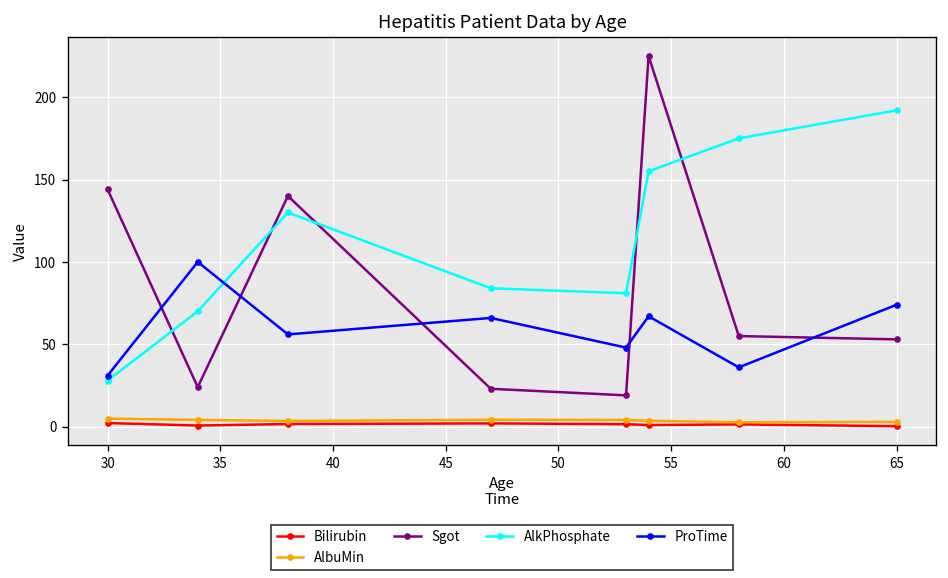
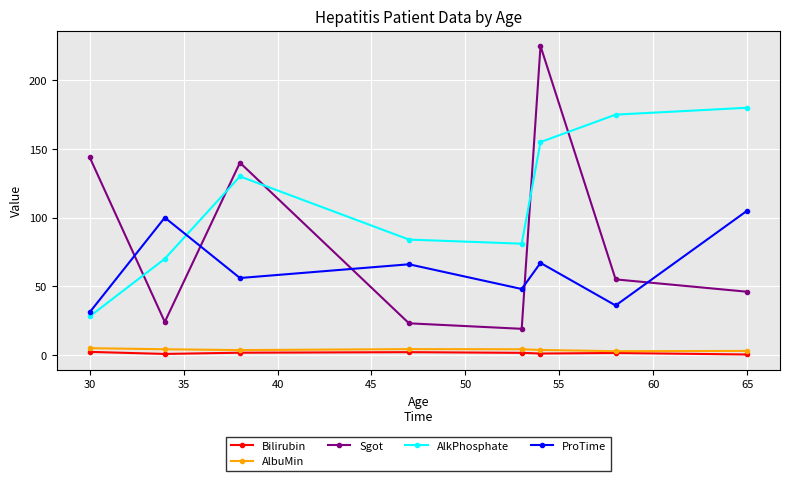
  {
    "Bilirubin": {
      "30": 2,
      "65": 0
    },
    "AlbuMin": {
      "30": 5,
      "65": 3
    },
    "Sgot": {
      "30": 144,
-     "65": 53
+     "65": 46
    },
    "AlkPhosphate": {
      "30": 28,
-     "65": 192
+     "65": 180
    },
    "ProTime": {
      "30": 31,
-     "65": 74
+     "65": 105
    }
  }
